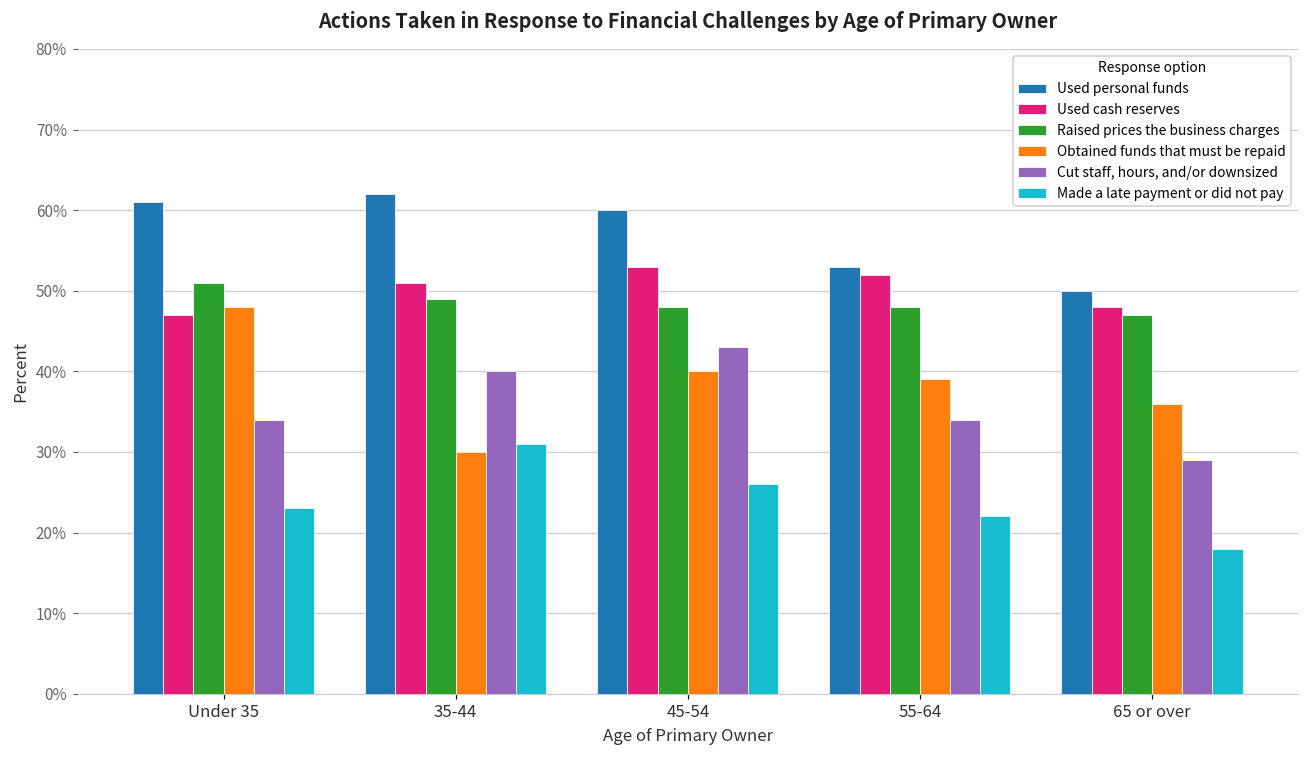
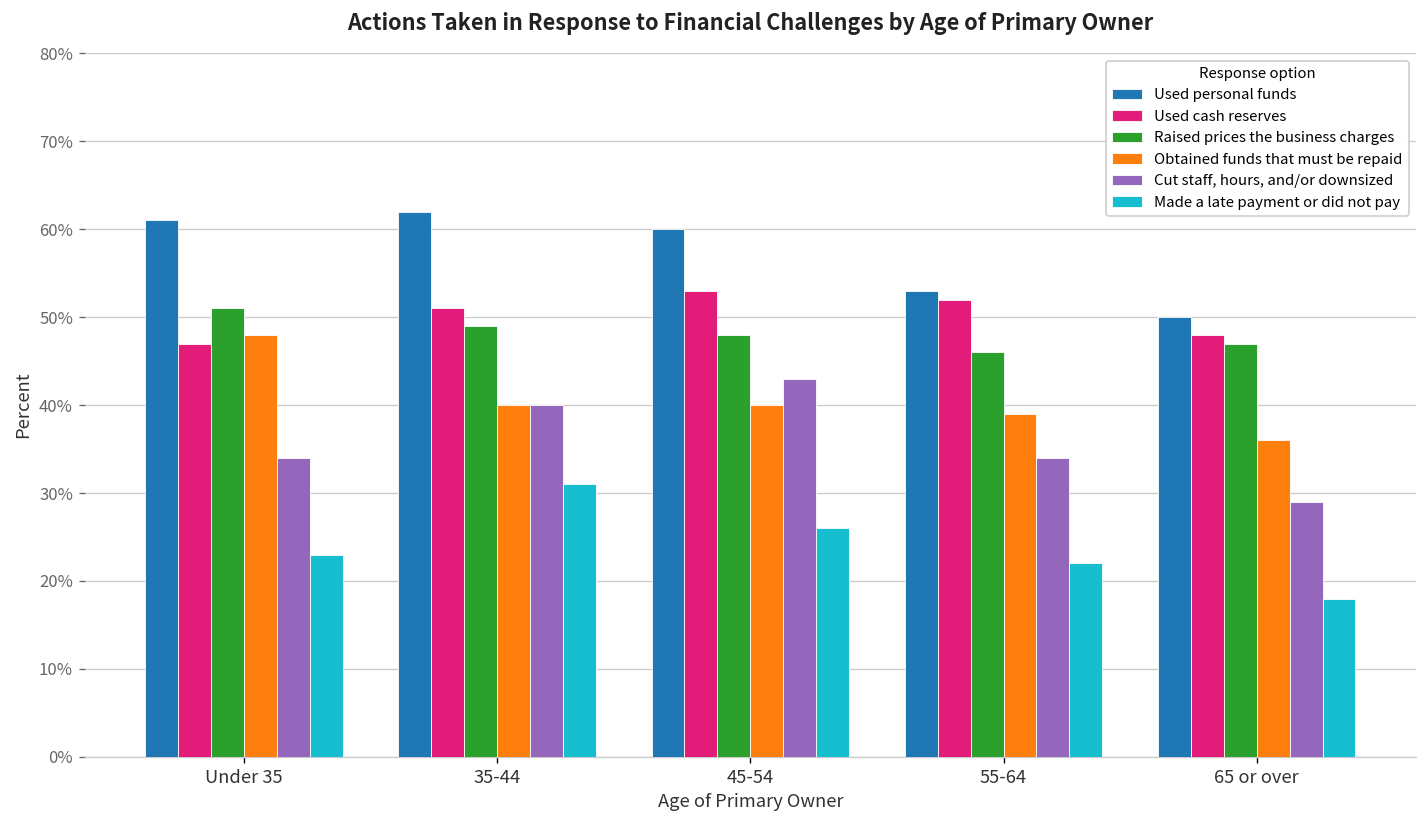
  {
    "Used personal funds": {
      "Under 35": "61%",
      "35-44": "62%",
      "45-54": "60%",
      "55-64": "53%",
      "65 or over": "50%"
    },
    "Used cash reserves": {
      "Under 35": "47%",
      "35-44": "51%",
      "45-54": "53%",
      "55-64": "52%",
      "65 or over": "48%"
    },
    "Raised prices the business charges": {
      "Under 35": "51%",
      "35-44": "49%",
      "45-54": "48%",
-     "55-64": "48%",
+     "55-64": "46%",
      "65 or over": "47%"
    },
    "Obtained funds that must be repaid": {
      "Under 35": "48%",
-     "35-44": "30%",
+     "35-44": "40%",
      "45-54": "40%",
      "55-64": "39%",
      "65 or over": "36%"
    },
    "Cut staff, hours, and/or downsized": {
      "Under 35": "34%",
      "35-44": "40%",
      "45-54": "43%",
      "55-64": "34%",
      "65 or over": "29%"
    },
    "Made a late payment or did not pay": {
      "Under 35": "23%",
      "35-44": "31%",
      "45-54": "26%",
      "55-64": "22%",
      "65 or over": "18%"
    }
  }
